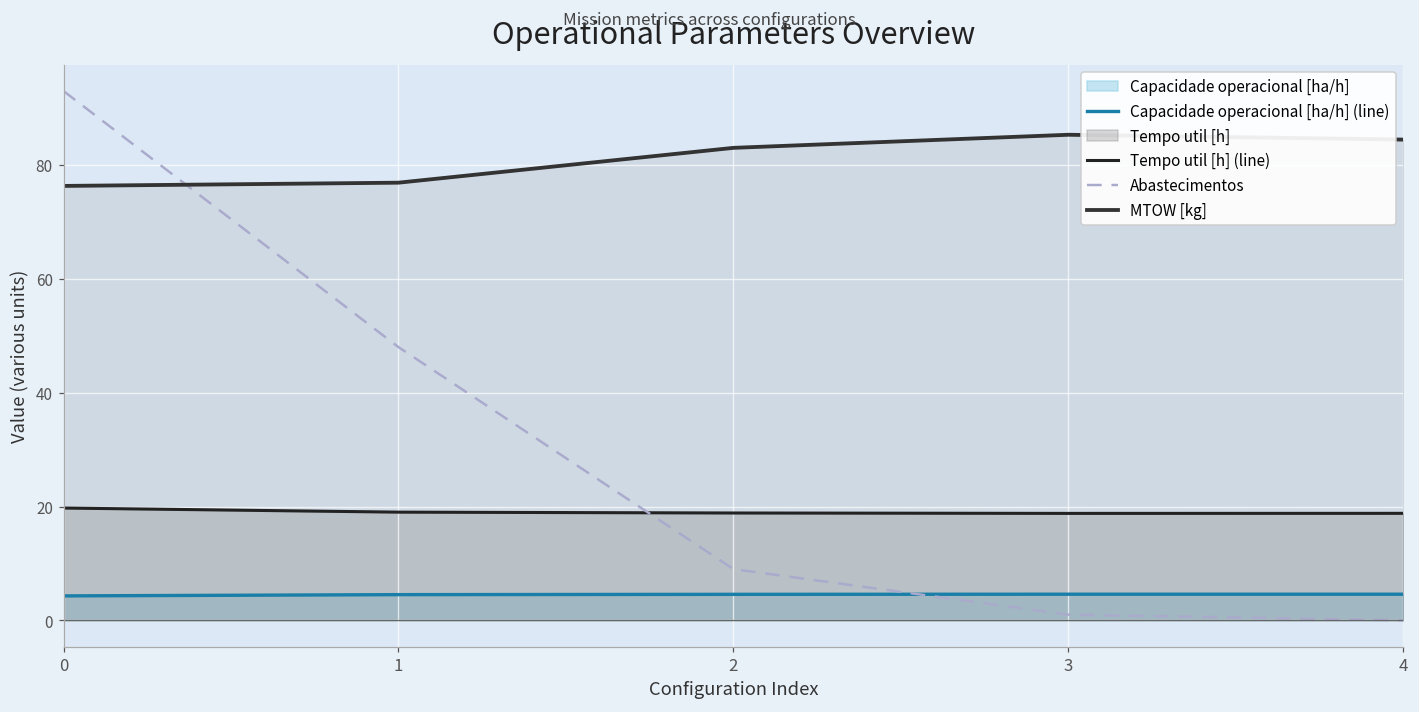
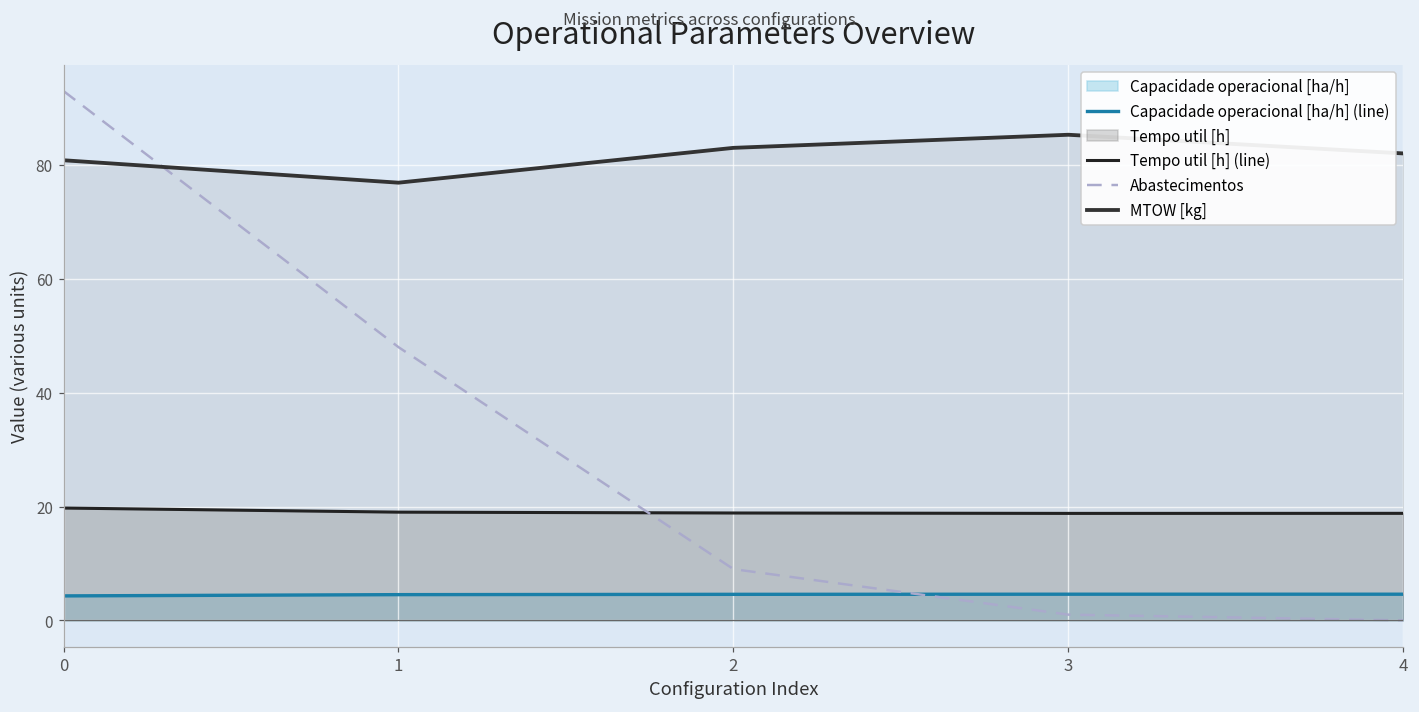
  {
    "MTOW [kg]": {
-     "0": 76,
+     "0": 81,
      "1": 77,
      "2": 83,
      "3": 85,
-     "4": 84
+     "4": 82
    }
  }
